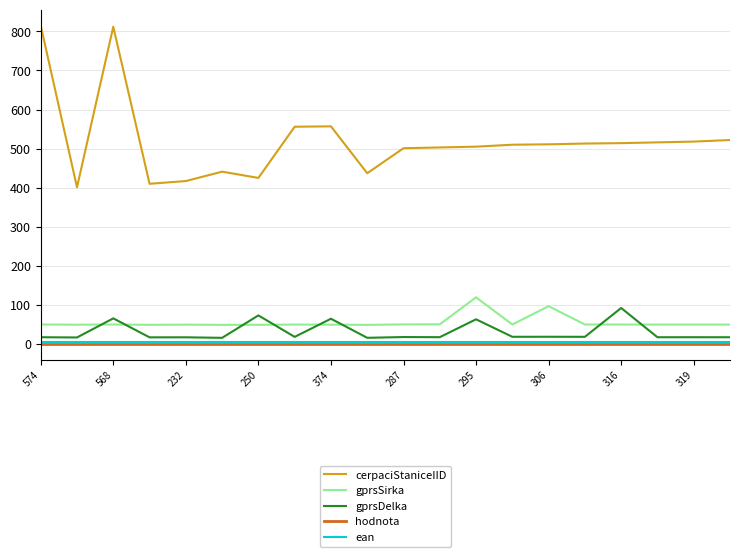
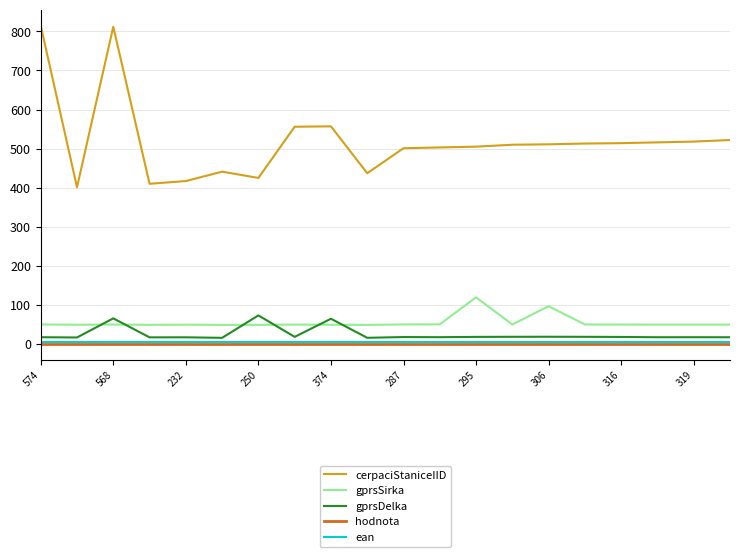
  {
    "gprsSirka": {
      "574": 50,
      "568": 50,
      "232": 50,
      "250": 50,
      "374": 50,
      "287": 50,
      "295": 120,
      "306": 100,
      "316": 50,
      "319": 50
    },
    "gprsDelka": {
      "574": 20,
      "568": 70,
      "232": 20,
      "250": 70,
      "374": 60,
      "287": 20,
-     "295": 60,
+     "295": 20,
      "306": 20,
-     "316": 90,
+     "316": 20,
      "319": 20
    }
  }
